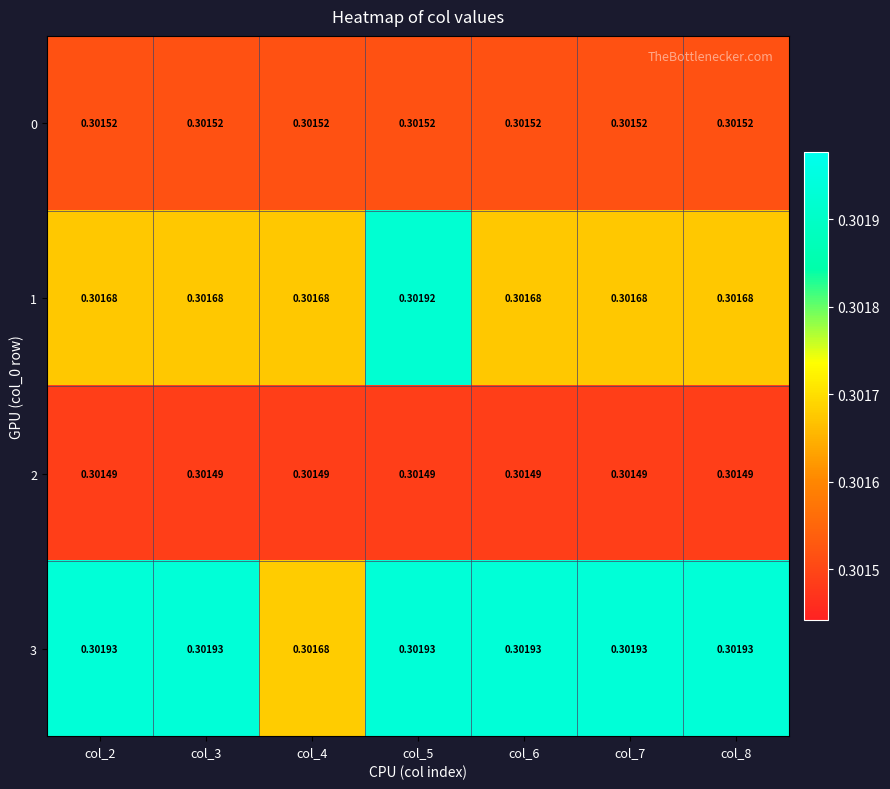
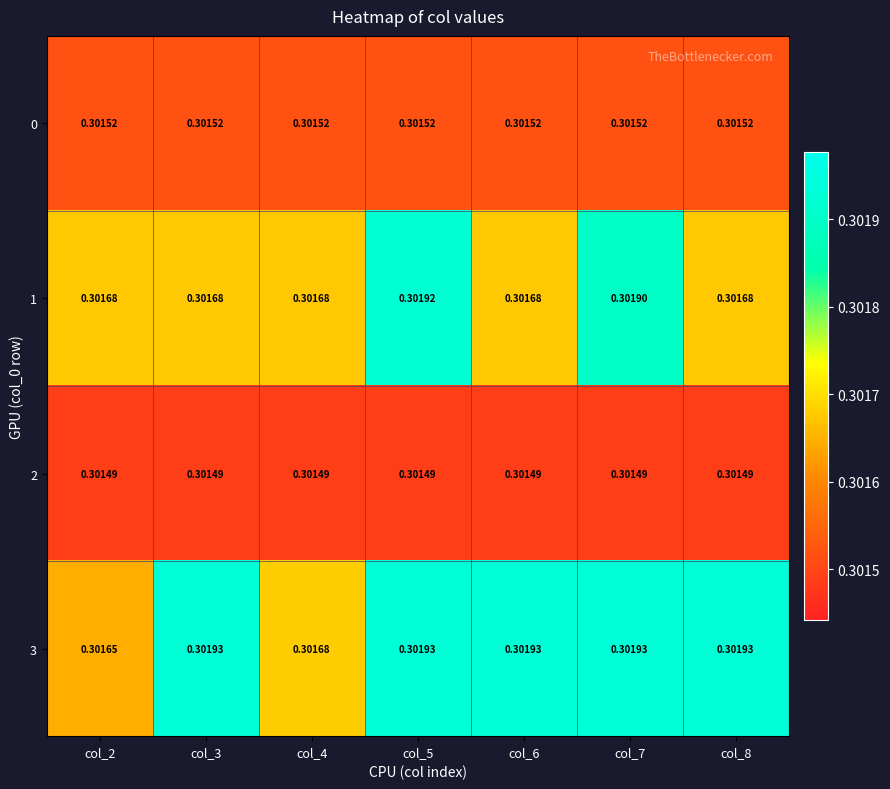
  {
    "0": {
      "col_2": 0.30152,
      "col_3": 0.30152,
      "col_4": 0.30152,
      "col_5": 0.30152,
      "col_6": 0.30152,
      "col_7": 0.30152
    },
    "1": {
      "col_2": 0.30168,
      "col_3": 0.30168,
      "col_4": 0.30168,
      "col_5": 0.30192,
      "col_6": 0.30168,
-     "col_7": 0.30168,
+     "col_7": 0.30190,
      "col_8": 0.30168
    },
    "2": {
      "col_2": 0.30149,
      "col_3": 0.30149,
      "col_4": 0.30149,
      "col_5": 0.30149,
      "col_6": 0.30149,
      "col_7": 0.30149,
      "col_8": 0.30149
    },
    "3": {
-     "col_2": 0.30193,
+     "col_2": 0.30165,
      "col_3": 0.30193,
      "col_4": 0.30168,
      "col_5": 0.30193,
      "col_6": 0.30193,
      "col_7": 0.30193,
      "col_8": 0.30193
    }
  }
